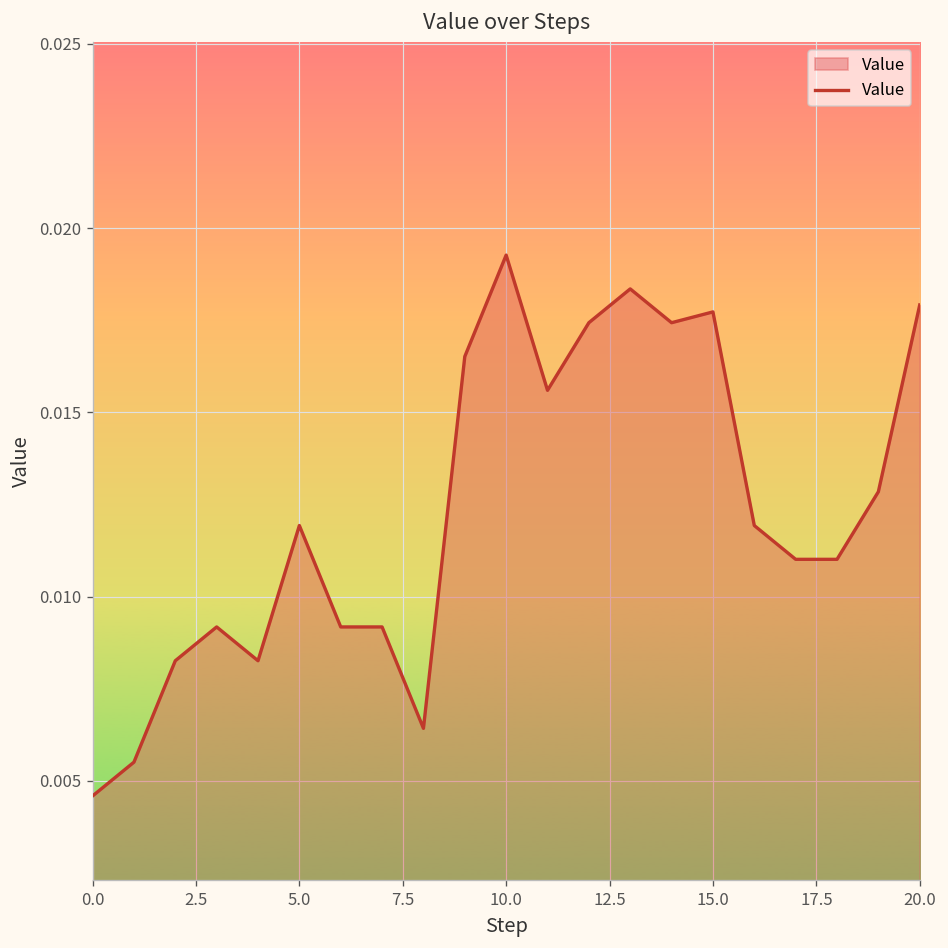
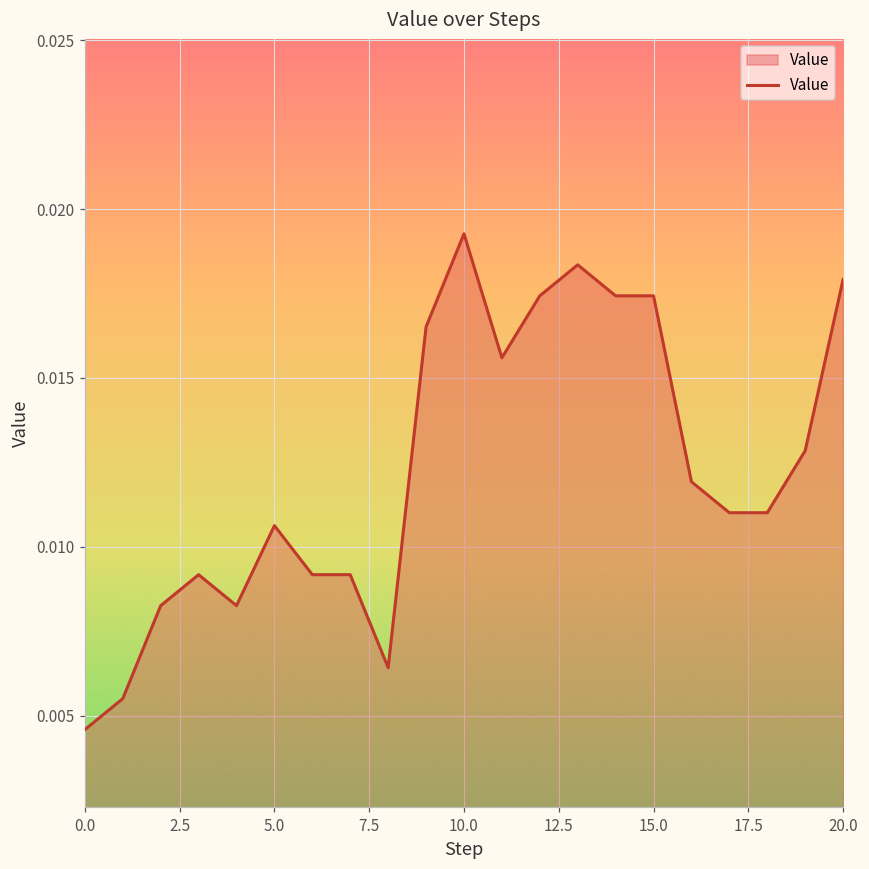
  {
    "0.0": 0.0046,
-   "5.0": 0.0119,
+   "5.0": 0.0106,
    "10.0": 0.0193,
-   "15.0": 0.0177,
+   "15.0": 0.0174,
    "20.0": 0.0179
  }
